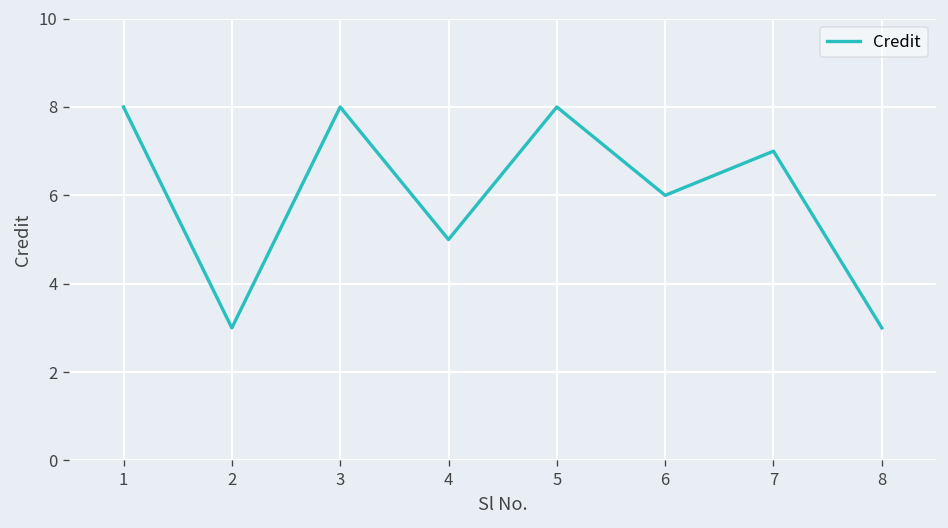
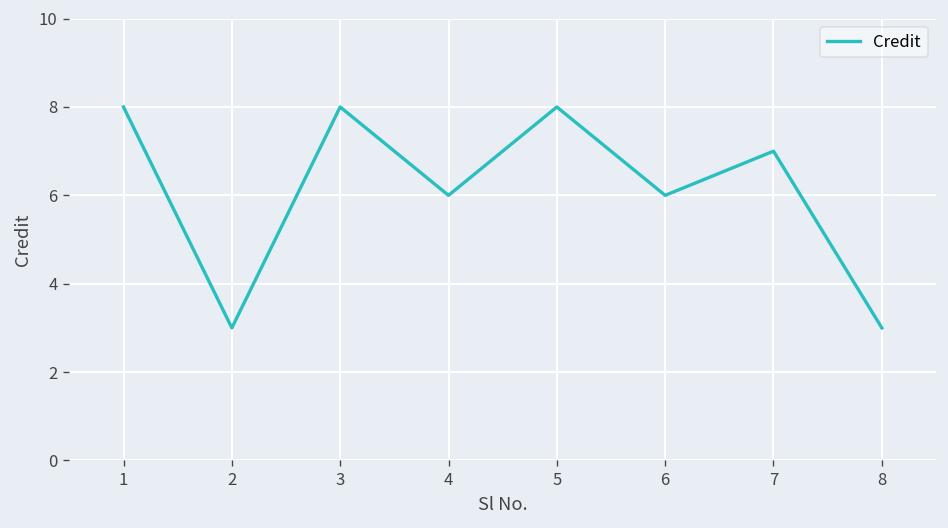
  {
    "1": 8,
    "2": 3,
    "3": 8,
-   "4": 5,
+   "4": 6,
    "5": 8,
    "6": 6,
    "7": 7,
    "8": 3
  }
